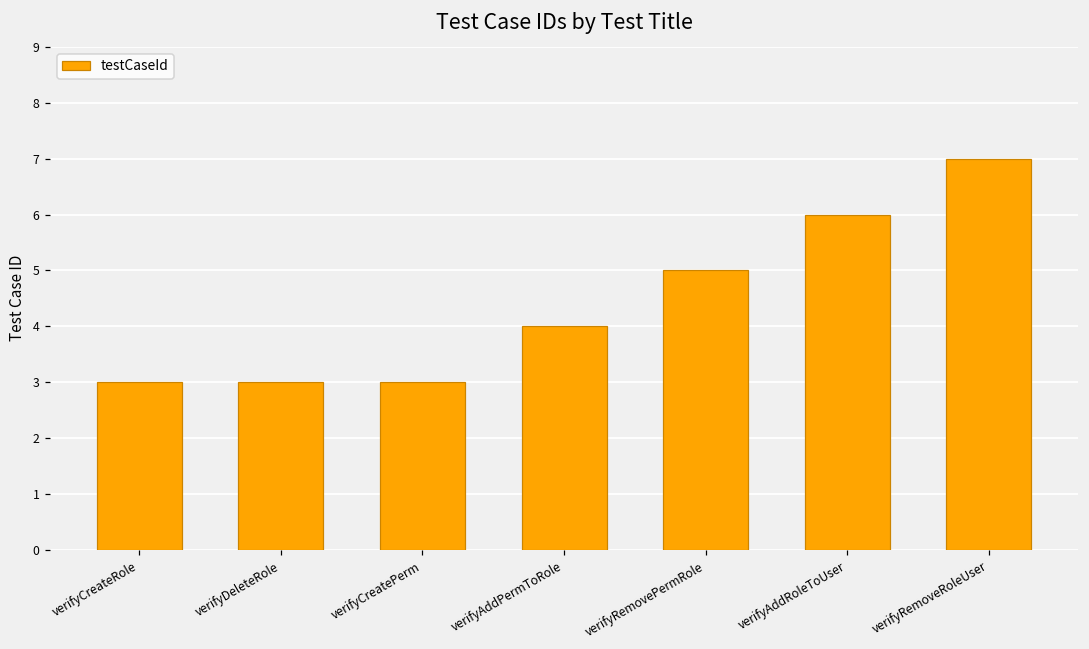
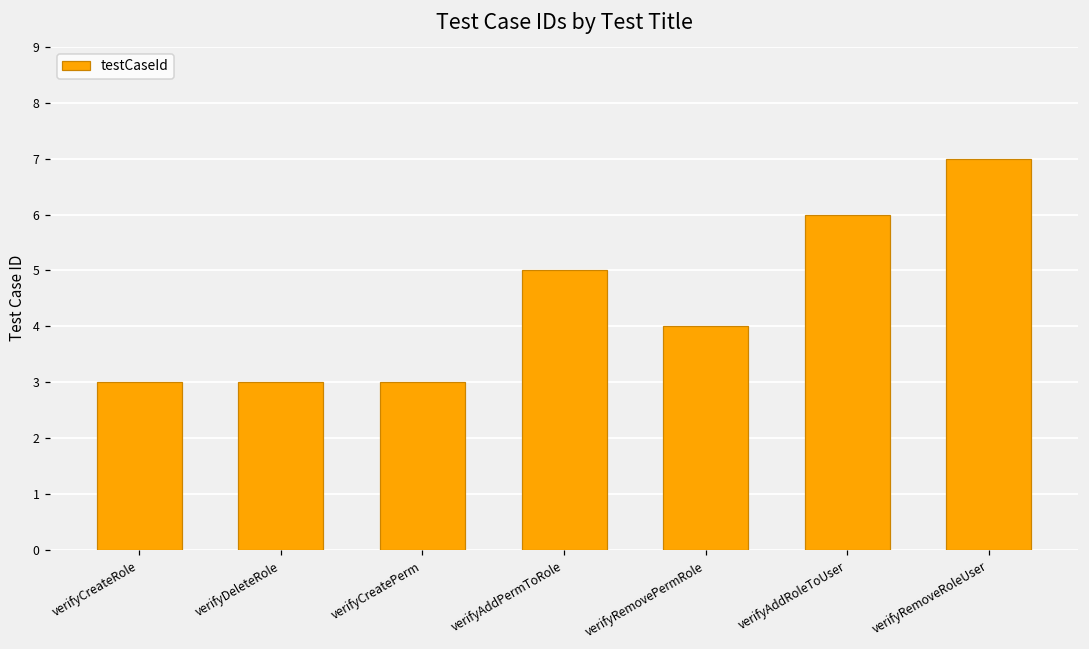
  {
    "verifyCreateRole": 3,
    "verifyDeleteRole": 3,
    "verifyCreatePerm": 3,
-   "verifyAddPermToRole": 4,
-   "verifyRemovePermRole": 5,
+   "verifyAddPermToRole": 5,
+   "verifyRemovePermRole": 4,
    "verifyAddRoleToUser": 6,
    "verifyRemoveRoleUser": 7
  }
